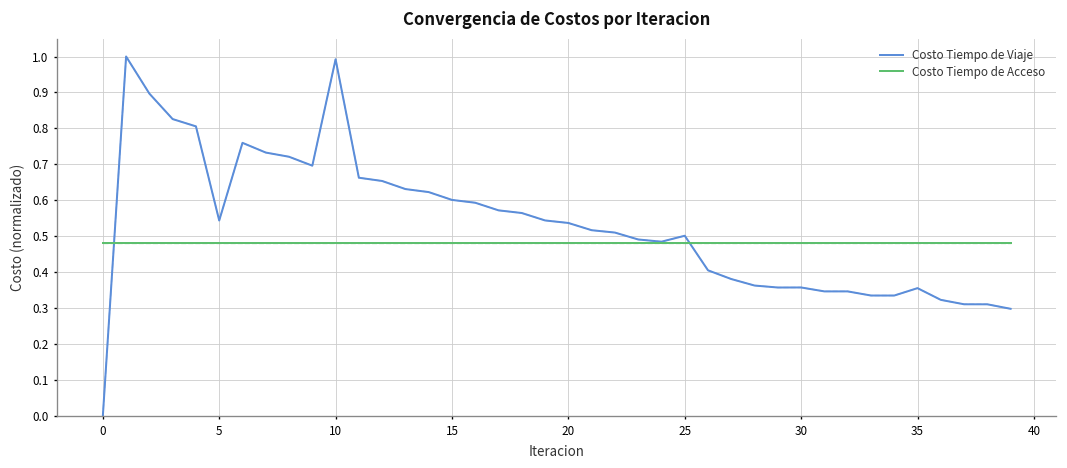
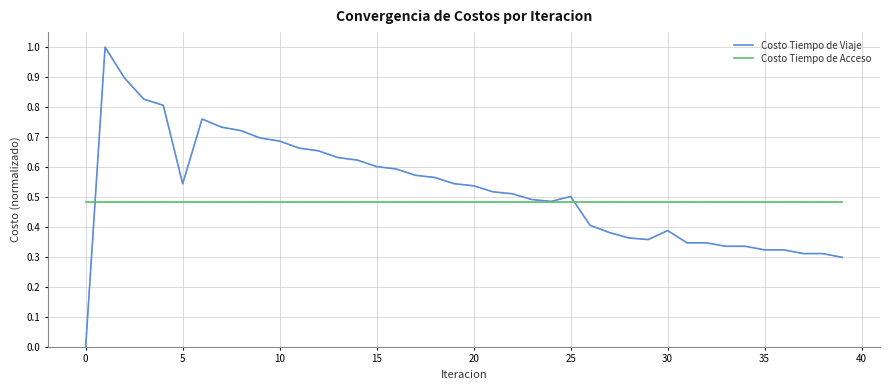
  {
    "Costo Tiempo de Viaje": {
      "0": 0.00,
      "5": 0.54,
-     "10": 0.99,
+     "10": 0.69,
      "15": 0.60,
      "20": 0.54,
      "25": 0.50,
-     "30": 0.36,
-     "35": 0.36
+     "30": 0.39,
+     "35": 0.32
    },
    "Costo Tiempo de Acceso": {
      "0": 0.48,
      "5": 0.48,
      "10": 0.48,
      "15": 0.48,
      "20": 0.48,
      "25": 0.48,
      "30": 0.48,
      "35": 0.48
    }
  }
